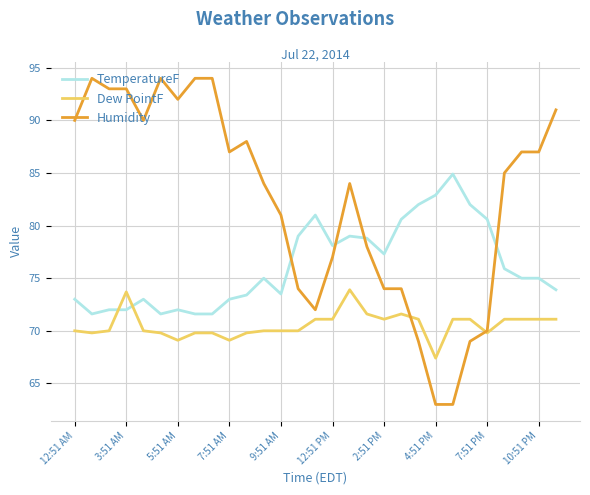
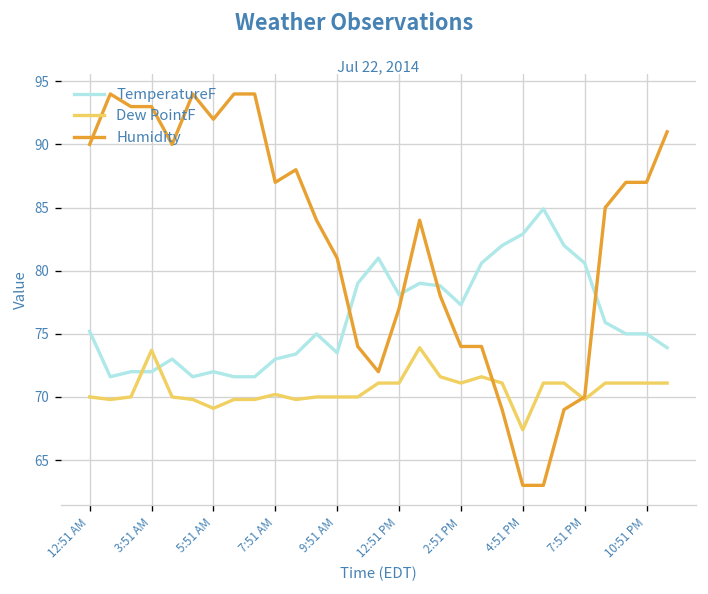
  {
    "TemperatureF": {
-     "12:51 AM": 73.0,
+     "12:51 AM": 75.2,
      "3:51 AM": 72.0,
      "5:51 AM": 72.0,
      "7:51 AM": 73.0,
      "9:51 AM": 73.5,
      "12:51 PM": 78.1,
      "2:51 PM": 77.3,
      "4:51 PM": 82.9,
      "7:51 PM": 80.6,
      "10:51 PM": 75.0
    },
    "Dew PointF": {
      "12:51 AM": 70.0,
      "3:51 AM": 73.7,
      "5:51 AM": 69.1,
-     "7:51 AM": 69.1,
+     "7:51 AM": 70.2,
      "9:51 AM": 70.0,
      "12:51 PM": 71.1,
      "2:51 PM": 71.1,
      "4:51 PM": 67.4,
      "10:51 PM": 71.1
    },
    "Humidity": {
      "12:51 AM": 90.0,
      "3:51 AM": 93.0,
      "5:51 AM": 92.0,
      "7:51 AM": 87.0,
      "9:51 AM": 81.0,
      "12:51 PM": 77.0,
      "2:51 PM": 74.0,
      "4:51 PM": 63.0,
      "10:51 PM": 87.0
    }
  }
